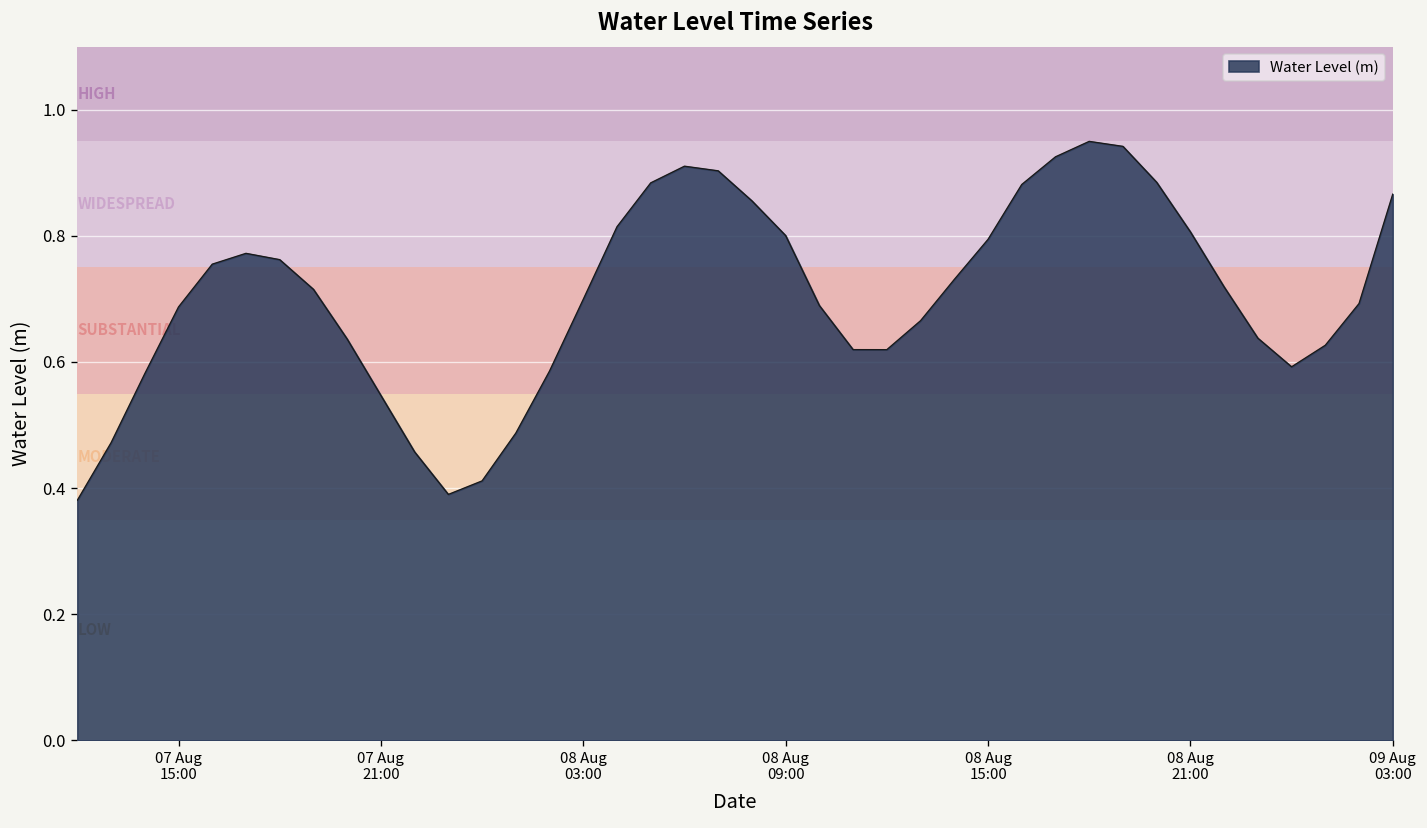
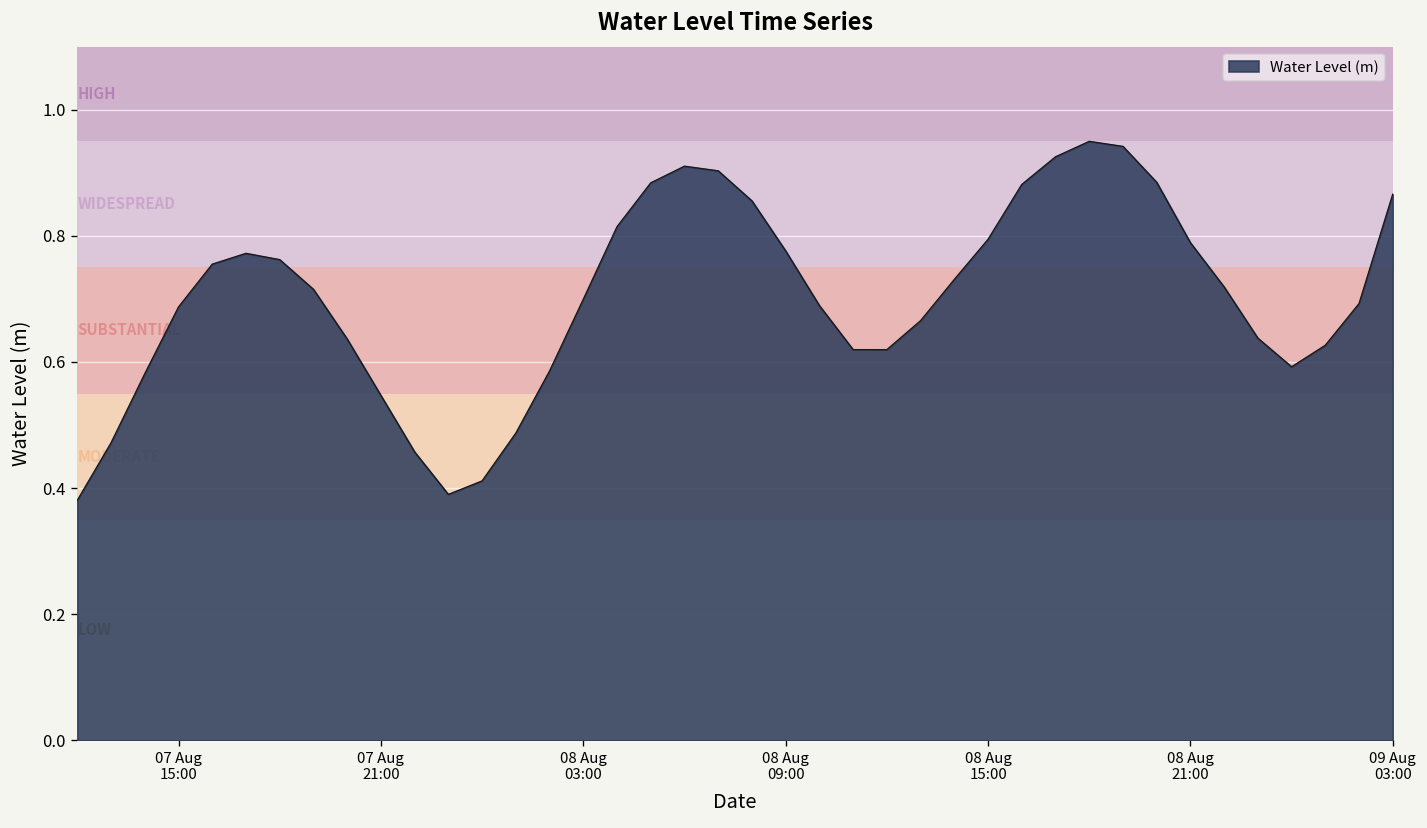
  {
    "07 Aug 15:00": 0.69,
    "07 Aug 21:00": 0.55,
    "08 Aug 03:00": 0.70,
-   "08 Aug 09:00": 0.80,
+   "08 Aug 09:00": 0.78,
    "08 Aug 15:00": 0.79,
-   "08 Aug 21:00": 0.81,
+   "08 Aug 21:00": 0.79,
    "09 Aug 03:00": 0.87
  }
